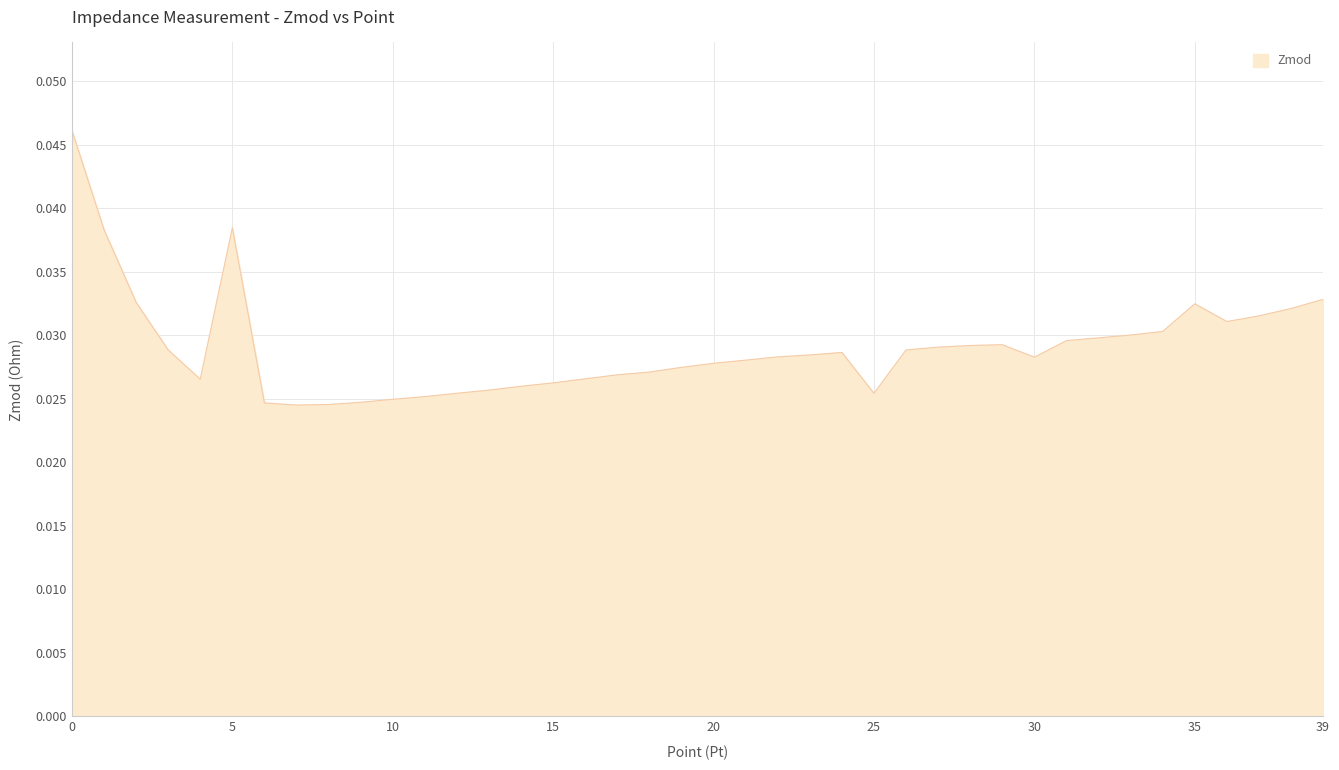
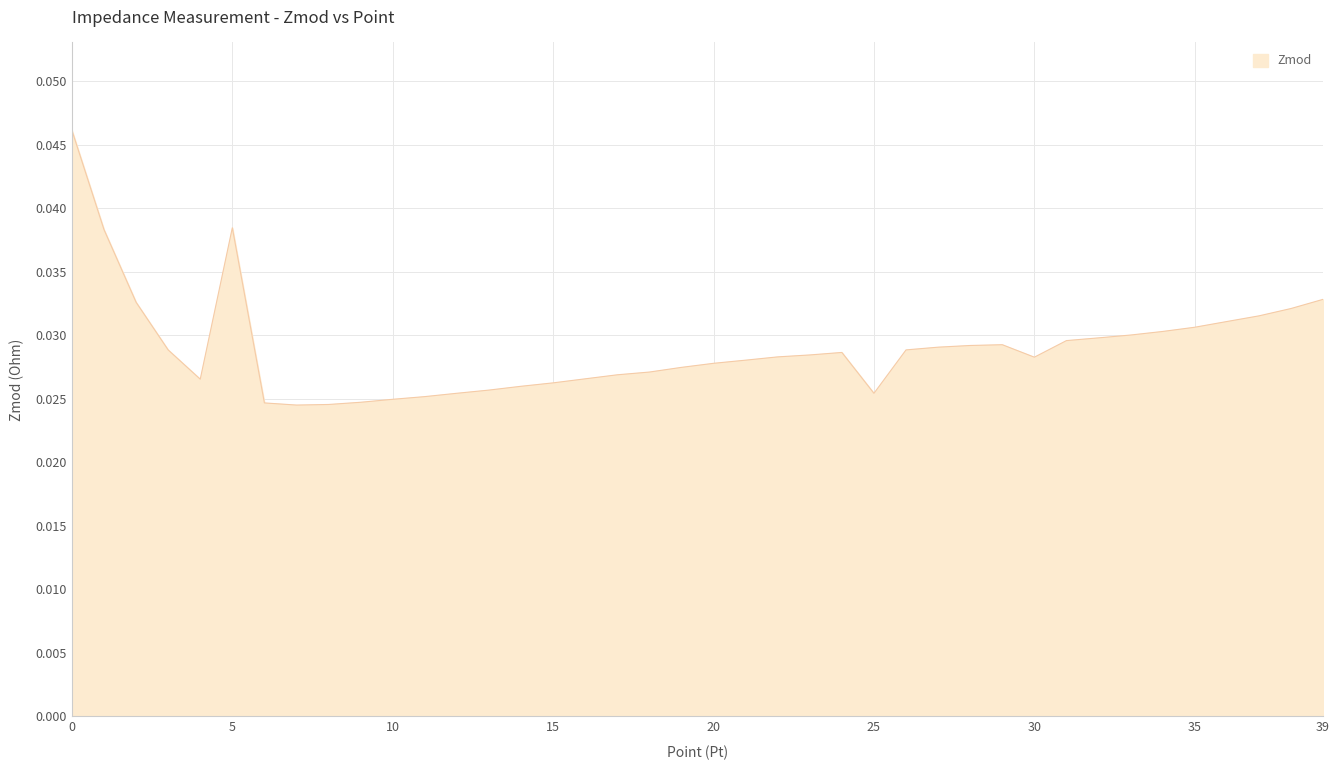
  {
    "0": 0.0461,
    "5": 0.0385,
    "10": 0.0250,
    "15": 0.0263,
    "20": 0.0278,
    "25": 0.0254,
    "30": 0.0283,
-   "35": 0.0325,
+   "35": 0.0306,
    "39": 0.0328
  }
